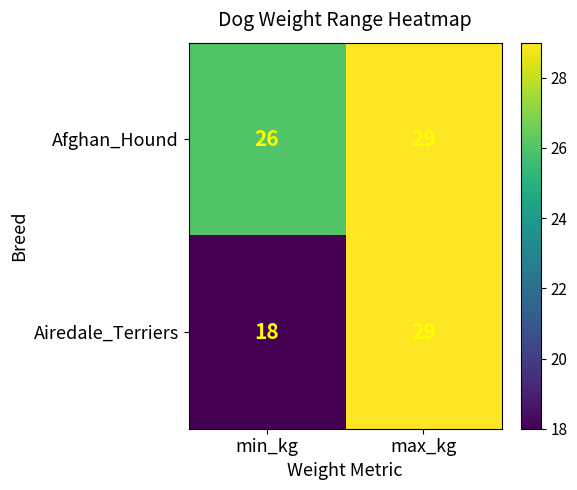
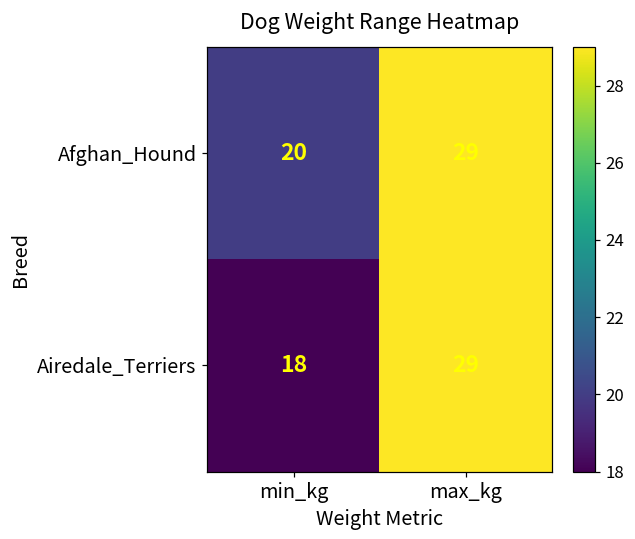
  {
    "Afghan_Hound": {
-     "min_kg": 26
+     "min_kg": 20
    },
    "Airedale_Terriers": {
      "min_kg": 18
    }
  }
